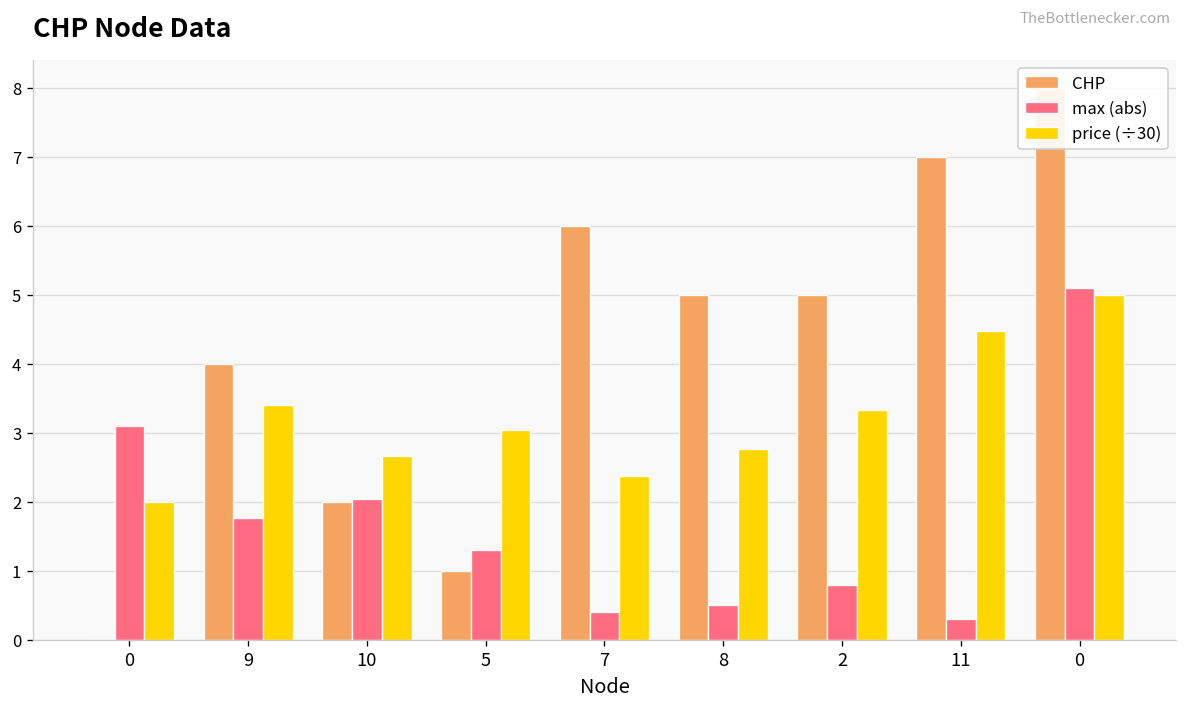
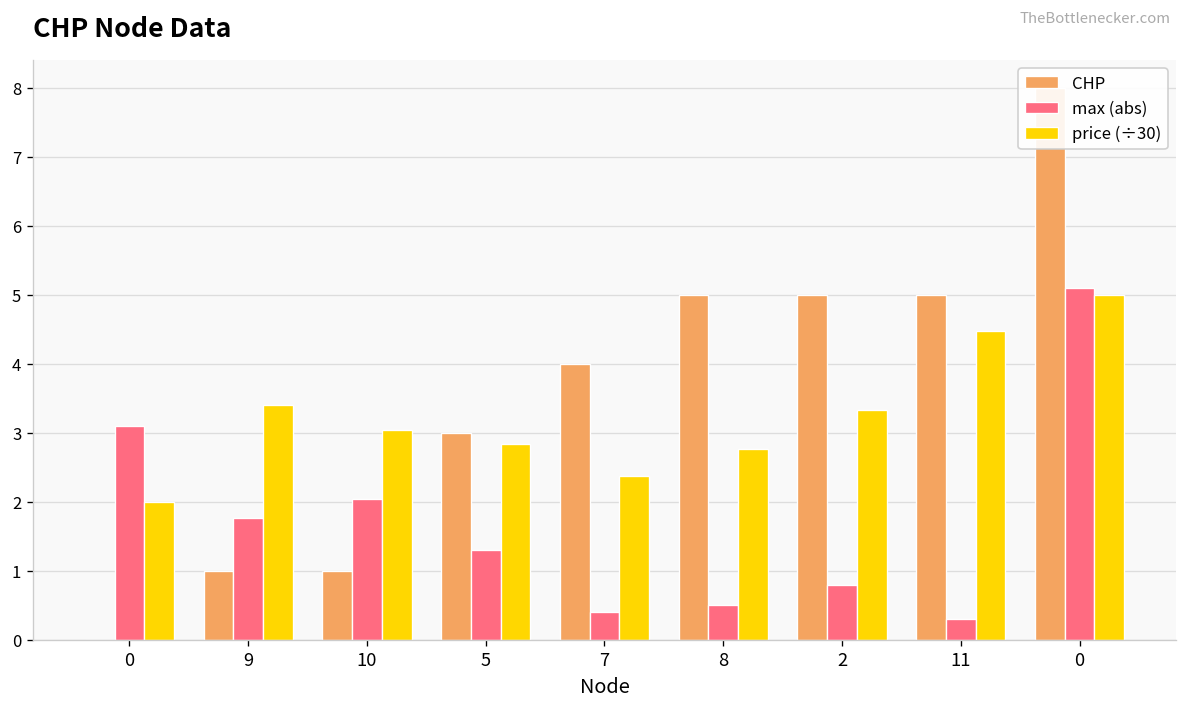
  {
    "CHP": {
-     "9": 4,
-     "10": 2,
-     "5": 1,
-     "7": 6,
+     "9": 1,
+     "10": 1,
+     "5": 3,
+     "7": 4,
      "8": 5,
      "2": 5,
-     "11": 7
+     "11": 5
    },
    "max (abs)": {
      "9": 1.8,
      "10": 2.0,
      "5": 1.3,
      "7": 0.4,
      "8": 0.5,
      "2": 0.8,
      "11": 0.3
    },
    "price (÷30)": {
      "9": 3.4,
-     "10": 2.7,
-     "5": 3.0,
+     "10": 3.0,
+     "5": 2.8,
      "7": 2.4,
      "8": 2.8,
      "2": 3.3,
      "11": 4.5
    }
  }
